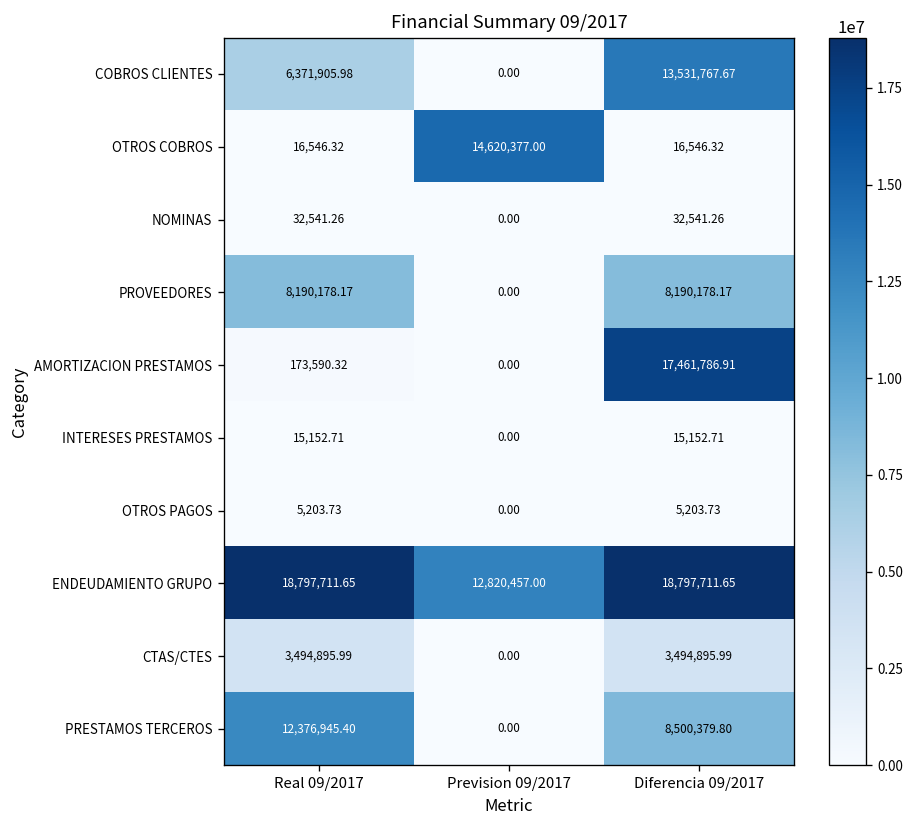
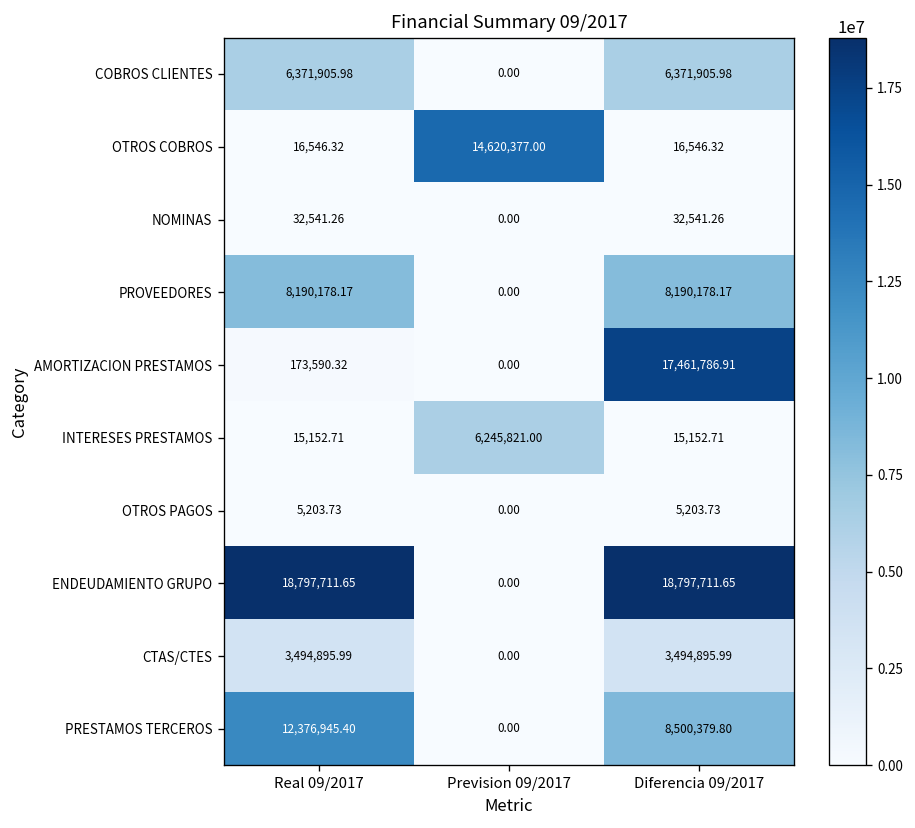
  {
    "COBROS CLIENTES": {
      "Real 09/2017": "6,371,905.98",
      "Prevision 09/2017": "0.00",
-     "Diferencia 09/2017": "13,531,767.67"
+     "Diferencia 09/2017": "6,371,905.98"
    },
    "OTROS COBROS": {
      "Real 09/2017": "16,546.32",
      "Prevision 09/2017": "14,620,377.00",
      "Diferencia 09/2017": "16,546.32"
    },
    "NOMINAS": {
      "Real 09/2017": "32,541.26",
      "Prevision 09/2017": "0.00",
      "Diferencia 09/2017": "32,541.26"
    },
    "PROVEEDORES": {
      "Real 09/2017": "8,190,178.17",
      "Prevision 09/2017": "0.00",
      "Diferencia 09/2017": "8,190,178.17"
    },
    "AMORTIZACION PRESTAMOS": {
      "Real 09/2017": "173,590.32",
      "Prevision 09/2017": "0.00",
      "Diferencia 09/2017": "17,461,786.91"
    },
    "INTERESES PRESTAMOS": {
      "Real 09/2017": "15,152.71",
-     "Prevision 09/2017": "0.00",
+     "Prevision 09/2017": "6,245,821.00",
      "Diferencia 09/2017": "15,152.71"
    },
    "OTROS PAGOS": {
      "Real 09/2017": "5,203.73",
      "Prevision 09/2017": "0.00",
      "Diferencia 09/2017": "5,203.73"
    },
    "ENDEUDAMIENTO GRUPO": {
      "Real 09/2017": "18,797,711.65",
-     "Prevision 09/2017": "12,820,457.00",
+     "Prevision 09/2017": "0.00",
      "Diferencia 09/2017": "18,797,711.65"
    },
    "CTAS/CTES": {
      "Real 09/2017": "3,494,895.99",
      "Prevision 09/2017": "0.00",
      "Diferencia 09/2017": "3,494,895.99"
    },
    "PRESTAMOS TERCEROS": {
      "Real 09/2017": "12,376,945.40",
      "Prevision 09/2017": "0.00",
      "Diferencia 09/2017": "8,500,379.80"
    }
  }
